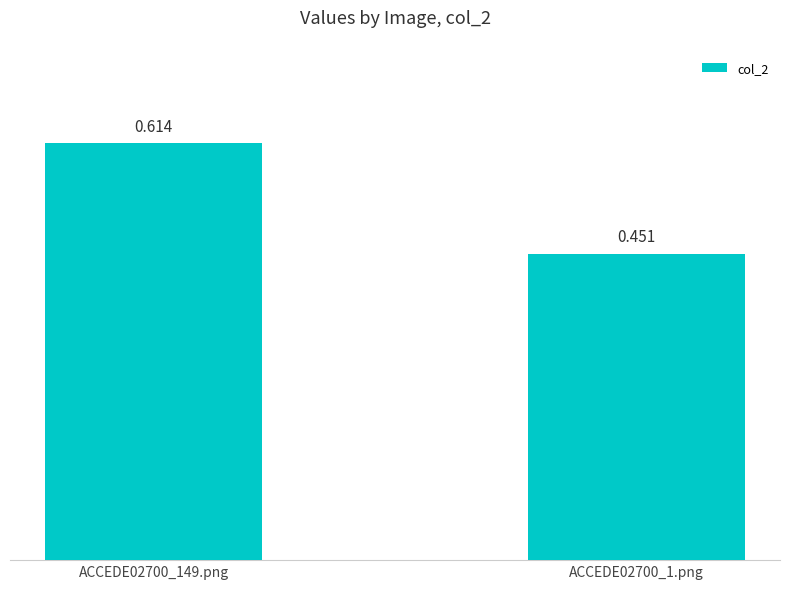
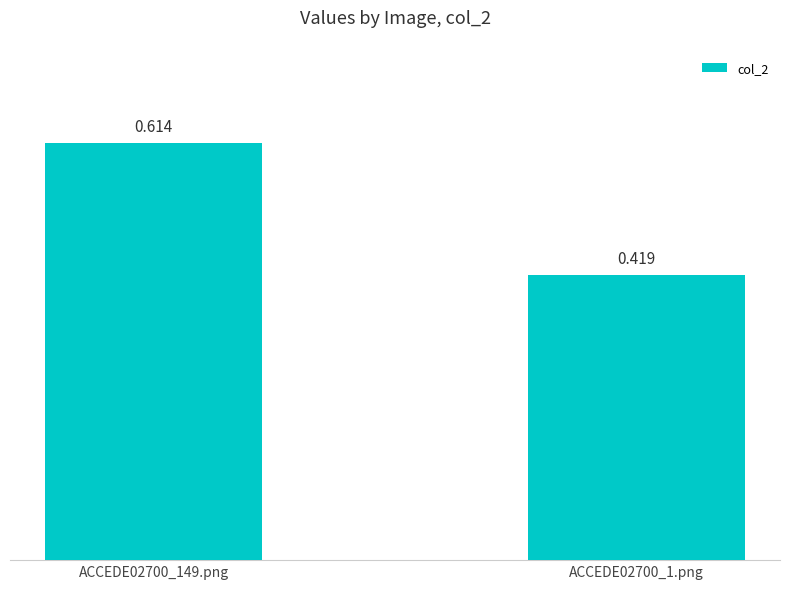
  {
    "ACCEDE02700_149.png": 0.614,
-   "ACCEDE02700_1.png": 0.451
+   "ACCEDE02700_1.png": 0.419
  }
